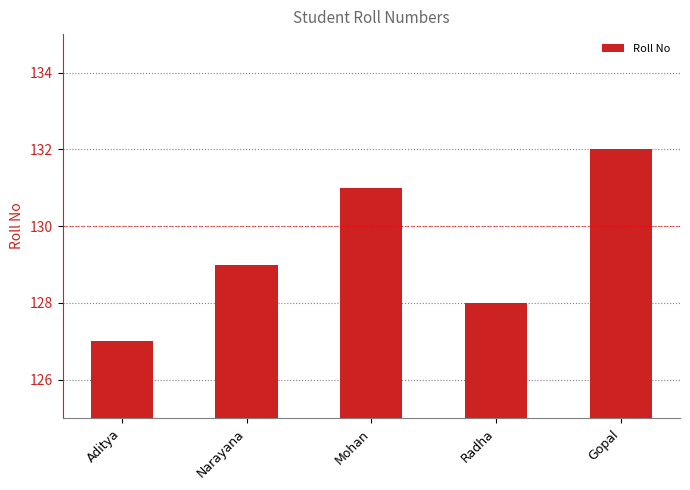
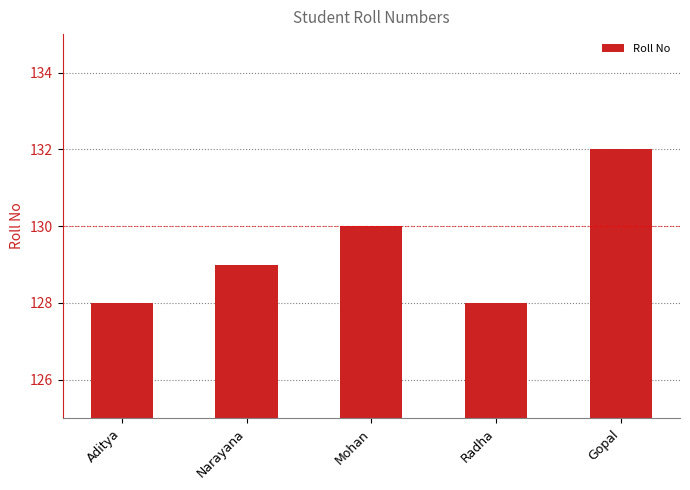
  {
-   "Aditya": 127,
+   "Aditya": 128,
    "Narayana": 129,
-   "Mohan": 131,
+   "Mohan": 130,
    "Radha": 128,
    "Gopal": 132
  }
